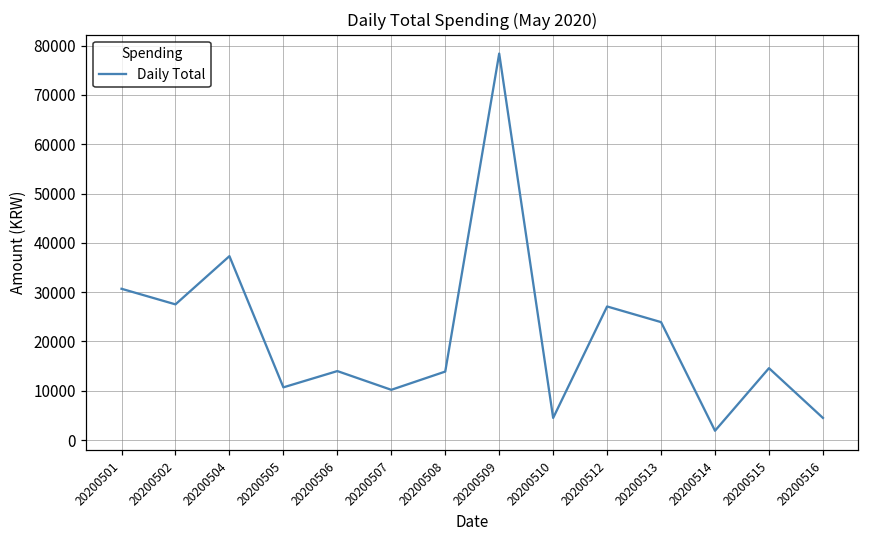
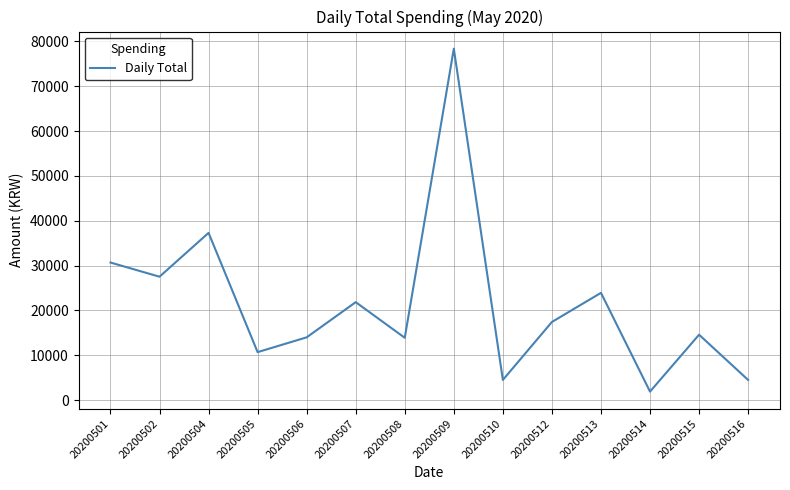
  {
    "20200501": 31000,
    "20200502": 28000,
    "20200504": 37000,
    "20200505": 11000,
    "20200506": 14000,
-   "20200507": 10000,
+   "20200507": 22000,
    "20200508": 14000,
    "20200509": 78000,
    "20200510": 5000,
-   "20200512": 27000,
+   "20200512": 17000,
    "20200513": 24000,
    "20200514": 2000,
    "20200515": 15000,
    "20200516": 5000
  }
